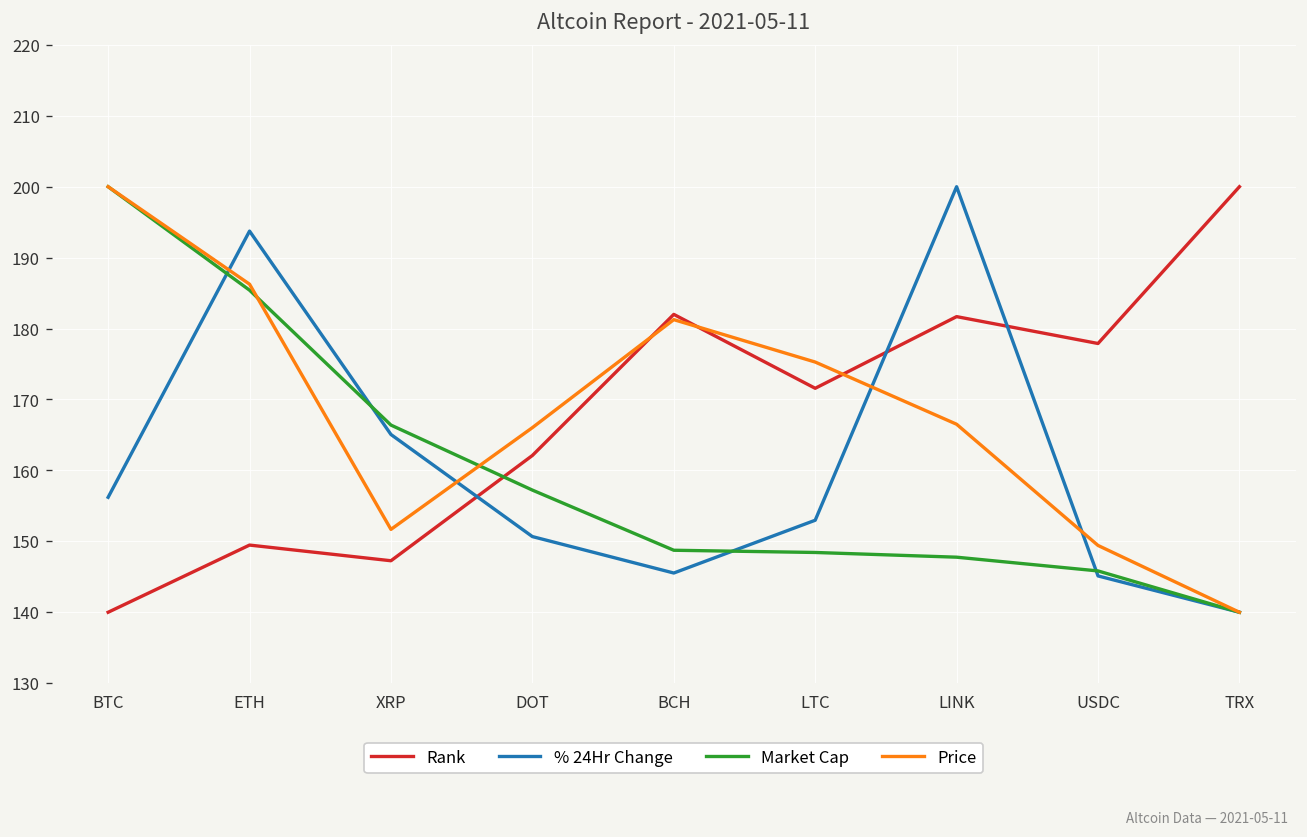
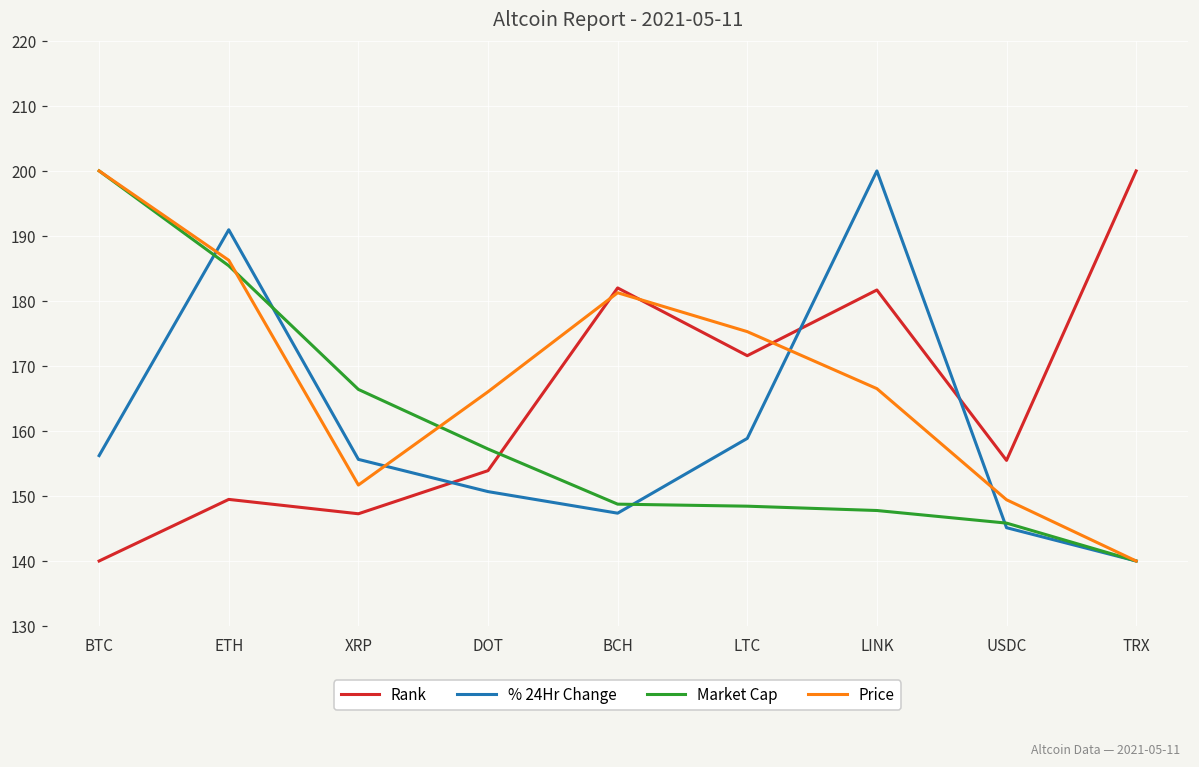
  {
    "Rank": {
      "BTC": 140,
      "ETH": 149,
      "XRP": 147,
-     "DOT": 162,
+     "DOT": 154,
      "BCH": 182,
      "LTC": 172,
      "LINK": 182,
-     "USDC": 178,
+     "USDC": 155,
      "TRX": 200
    },
    "% 24Hr Change": {
      "BTC": 156,
-     "ETH": 194,
-     "XRP": 165,
+     "ETH": 191,
+     "XRP": 156,
      "DOT": 151,
-     "BCH": 146,
-     "LTC": 153,
+     "BCH": 147,
+     "LTC": 159,
      "LINK": 200,
      "USDC": 145
    },
    "Market Cap": {
      "ETH": 185,
      "XRP": 166,
      "DOT": 157,
      "BCH": 149,
      "LTC": 148,
      "LINK": 148,
      "USDC": 146
    },
    "Price": {
      "ETH": 186,
      "XRP": 152,
      "DOT": 166,
      "BCH": 181,
      "LTC": 175,
      "LINK": 167,
      "USDC": 149
    }
  }
